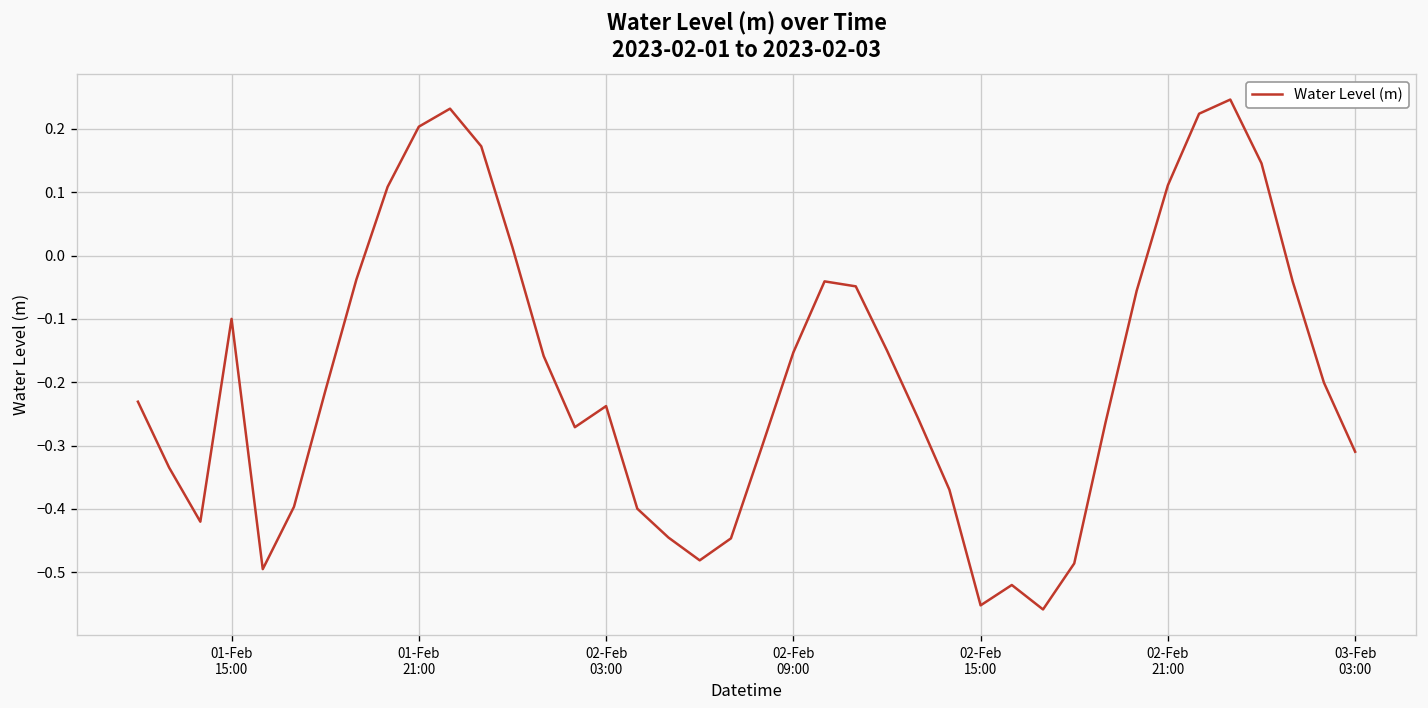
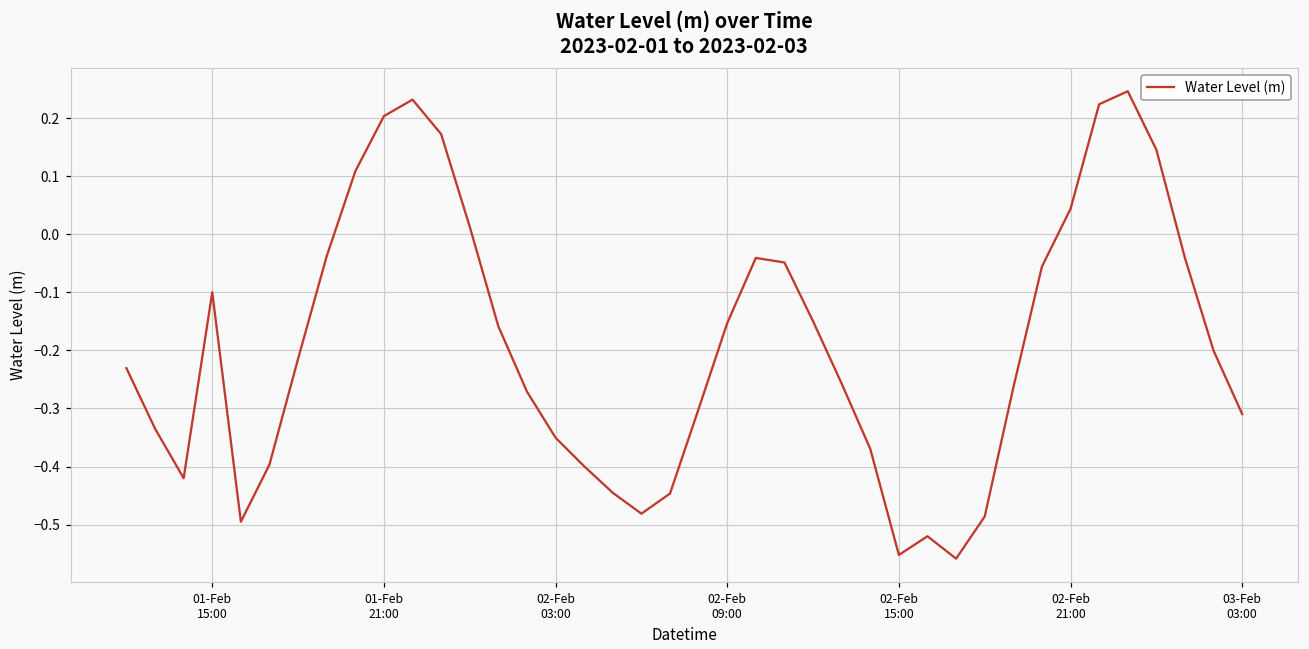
  {
    "01-Feb 15:00": -0.10,
    "01-Feb 21:00": 0.20,
-   "02-Feb 03:00": -0.24,
+   "02-Feb 03:00": -0.35,
    "02-Feb 09:00": -0.15,
    "02-Feb 15:00": -0.55,
-   "02-Feb 21:00": 0.11,
+   "02-Feb 21:00": 0.04,
    "03-Feb 03:00": -0.31
  }
